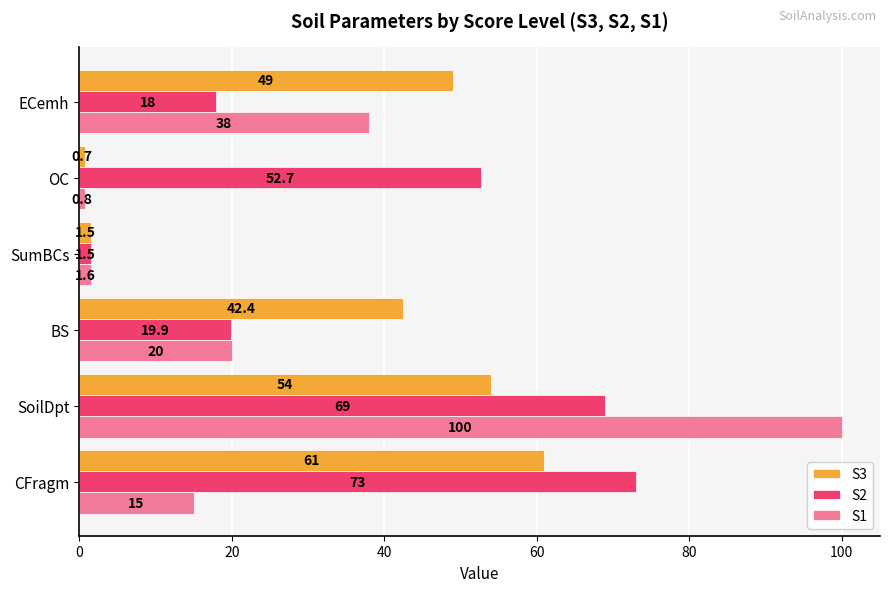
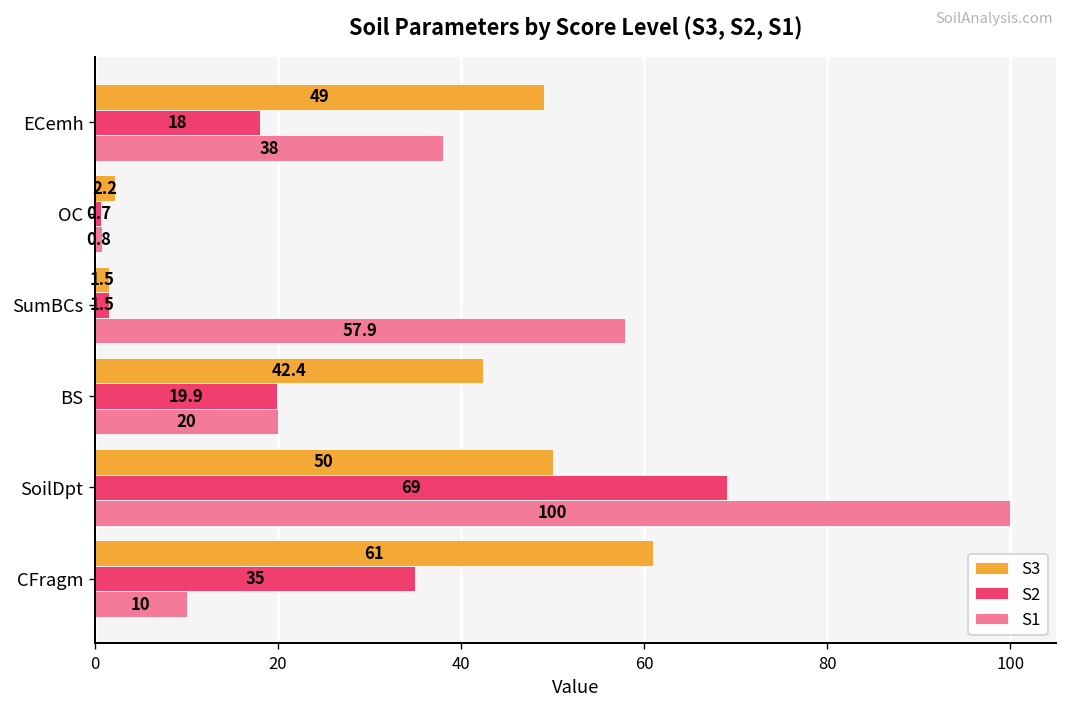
  {
    "S3": {
      "ECemh": 49,
-     "OC": 0.7,
+     "OC": 2.2,
      "SumBCs": 1.5,
      "BS": 42.4,
-     "SoilDpt": 54,
+     "SoilDpt": 50,
      "CFragm": 61
    },
    "S2": {
      "ECemh": 18,
-     "OC": 52.7,
+     "OC": 0.7,
      "SumBCs": 1.5,
      "BS": 19.9,
      "SoilDpt": 69,
-     "CFragm": 73
+     "CFragm": 35
    },
    "S1": {
      "ECemh": 38,
      "OC": 0.8,
-     "SumBCs": 1.6,
+     "SumBCs": 57.9,
      "BS": 20,
      "SoilDpt": 100,
-     "CFragm": 15
+     "CFragm": 10
    }
  }
